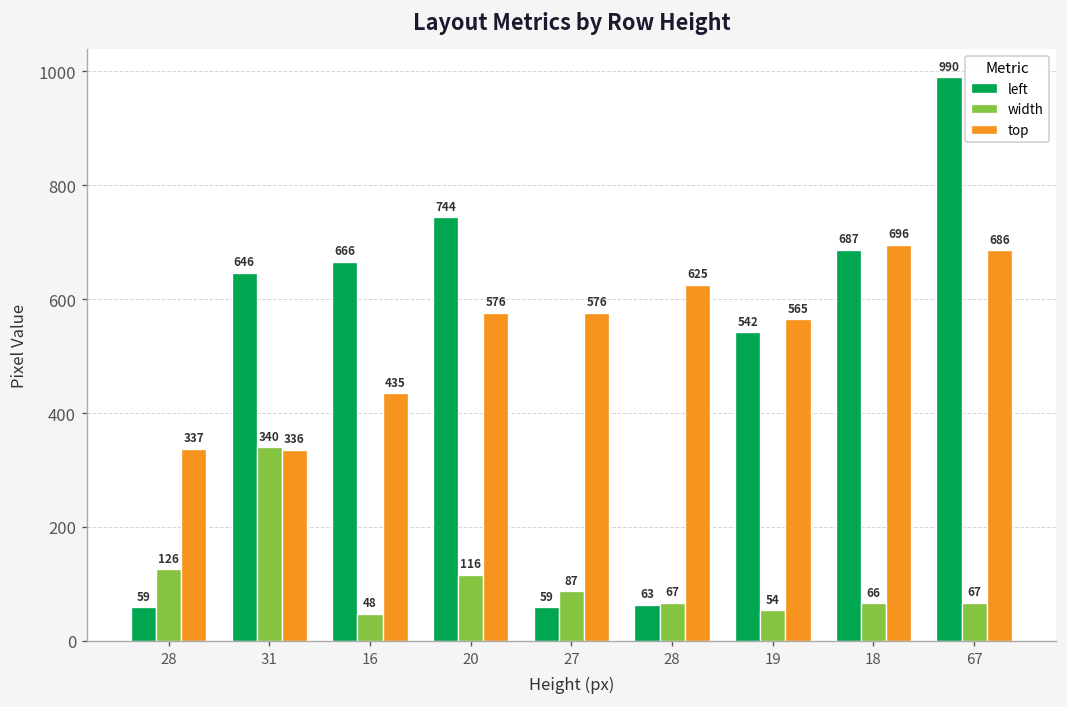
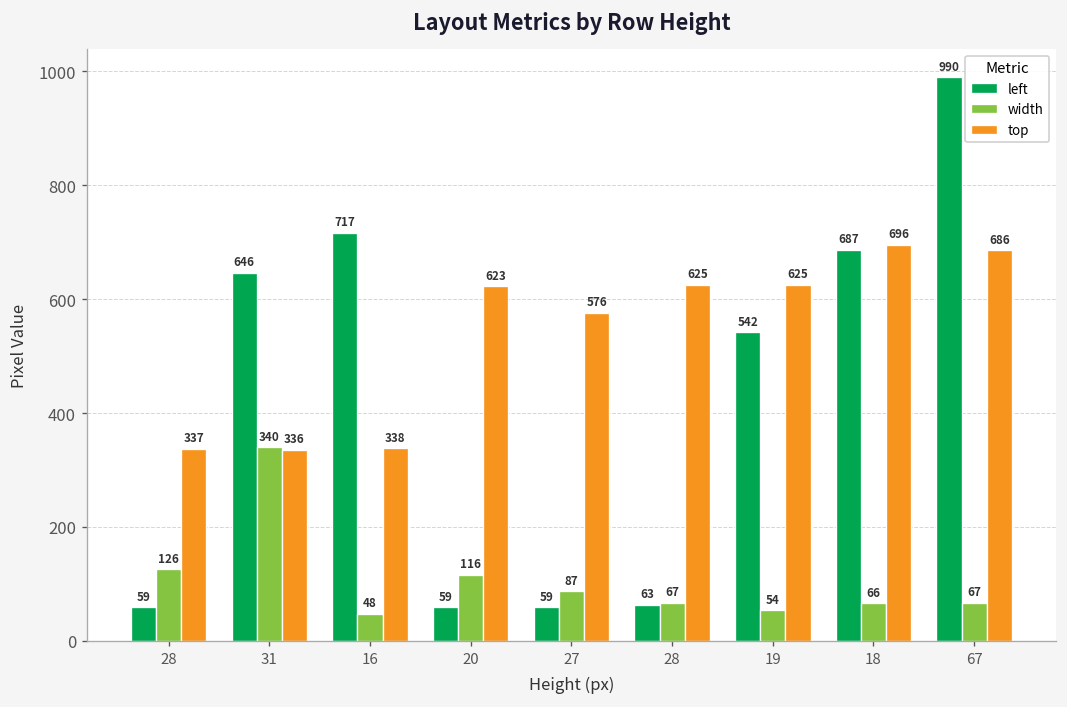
  {
    "left": {
      "31": 646,
-     "16": 666,
-     "20": 744,
+     "16": 717,
+     "20": 59,
      "27": 59,
      "19": 542,
      "18": 687,
      "67": 990
    },
    "width": {
      "31": 340,
      "16": 48,
      "20": 116,
      "27": 87,
      "19": 54,
      "18": 66,
      "67": 67
    },
    "top": {
      "31": 336,
-     "16": 435,
-     "20": 576,
+     "16": 338,
+     "20": 623,
      "27": 576,
-     "19": 565,
+     "19": 625,
      "18": 696,
      "67": 686
    }
  }
